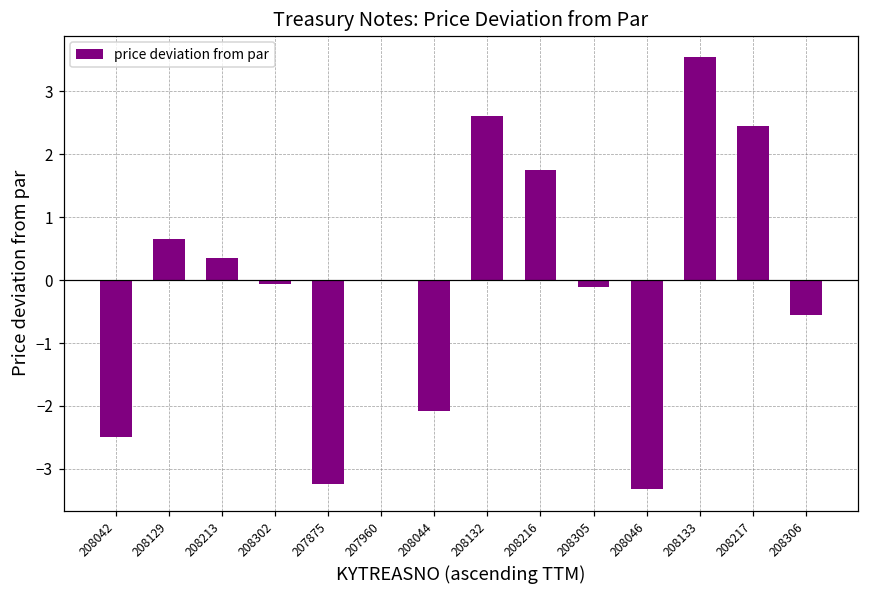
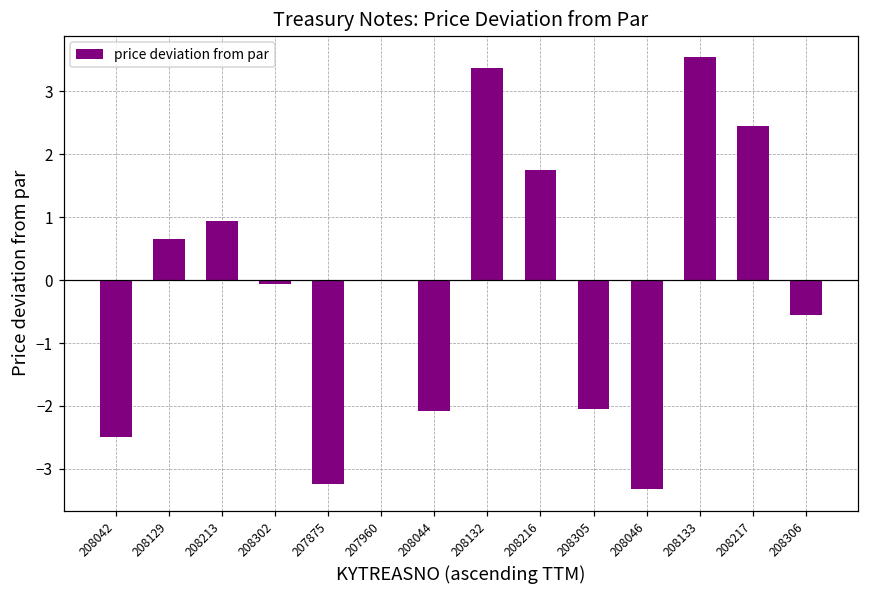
  {
    "208042": -2.5,
    "208129": 0.7,
-   "208213": 0.4,
+   "208213": 0.9,
    "208302": -0.1,
    "207875": -3.2,
    "208044": -2.1,
-   "208132": 2.6,
+   "208132": 3.4,
    "208216": 1.7,
-   "208305": -0.1,
+   "208305": -2.1,
    "208046": -3.3,
    "208133": 3.5,
    "208217": 2.5,
    "208306": -0.6
  }
